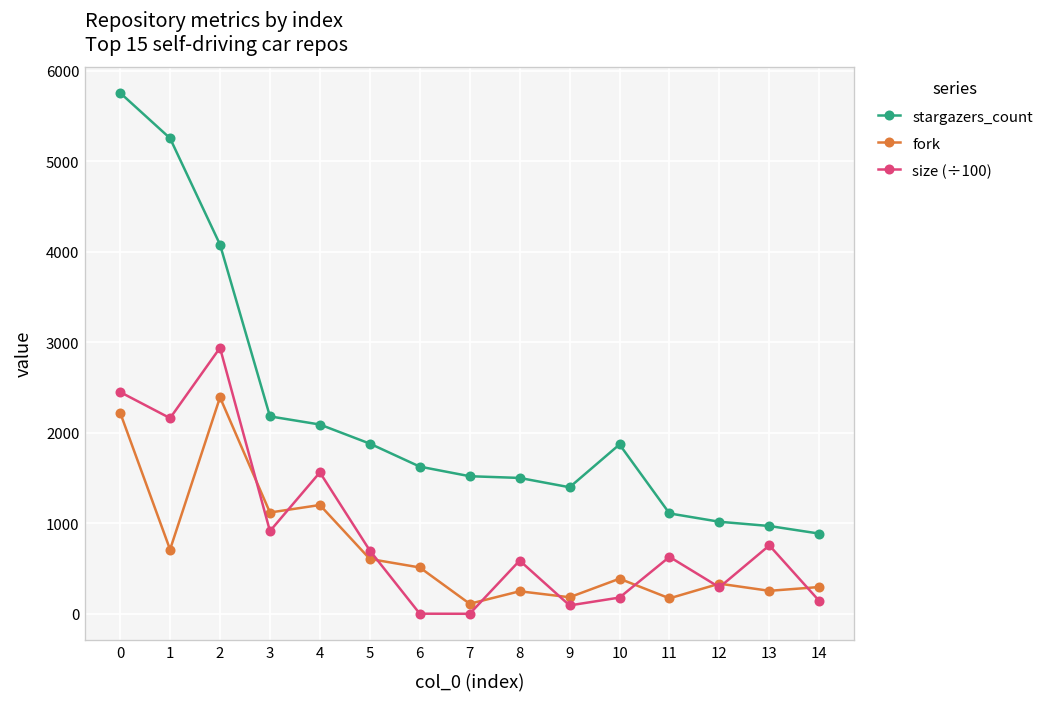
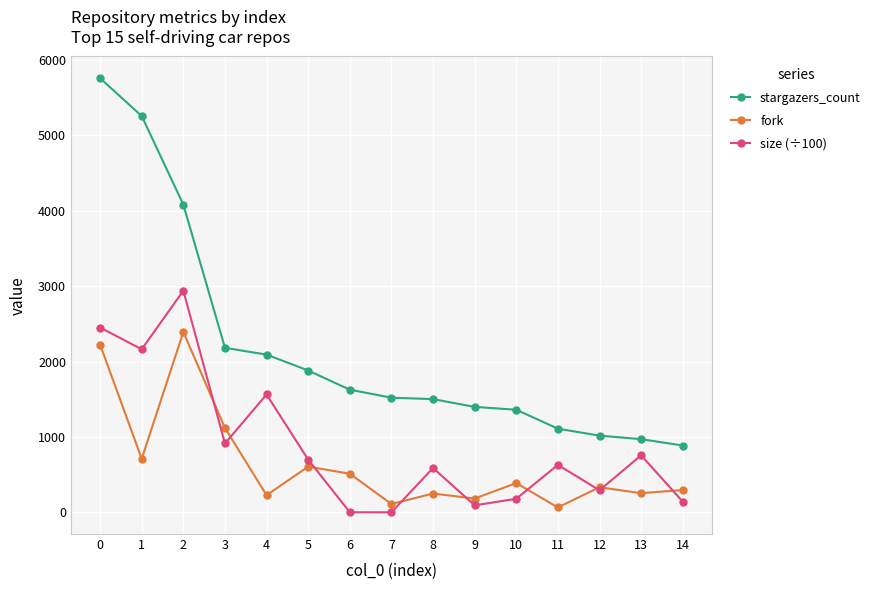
  {
    "stargazers_count": {
      "0": 5800,
      "1": 5300,
      "2": 4100,
      "3": 2200,
      "4": 2100,
      "5": 1900,
      "6": 1600,
      "7": 1500,
      "8": 1500,
      "9": 1400,
-     "10": 1900,
+     "10": 1400,
      "11": 1100,
      "12": 1000,
      "13": 1000,
      "14": 900
    },
    "fork": {
      "0": 2200,
      "1": 700,
      "2": 2400,
      "3": 1100,
-     "4": 1200,
+     "4": 200,
      "5": 600,
      "6": 500,
      "7": 100,
      "8": 300,
      "9": 200,
      "10": 400,
-     "11": 200,
+     "11": 100,
      "12": 300,
      "13": 300,
      "14": 300
    },
    "size (÷100)": {
      "0": 2500,
      "1": 2200,
      "2": 2900,
      "3": 900,
      "4": 1600,
      "5": 700,
      "6": 0,
      "7": 0,
      "8": 600,
      "9": 100,
      "10": 200,
      "11": 600,
      "12": 300,
      "13": 800,
      "14": 100
    }
  }
